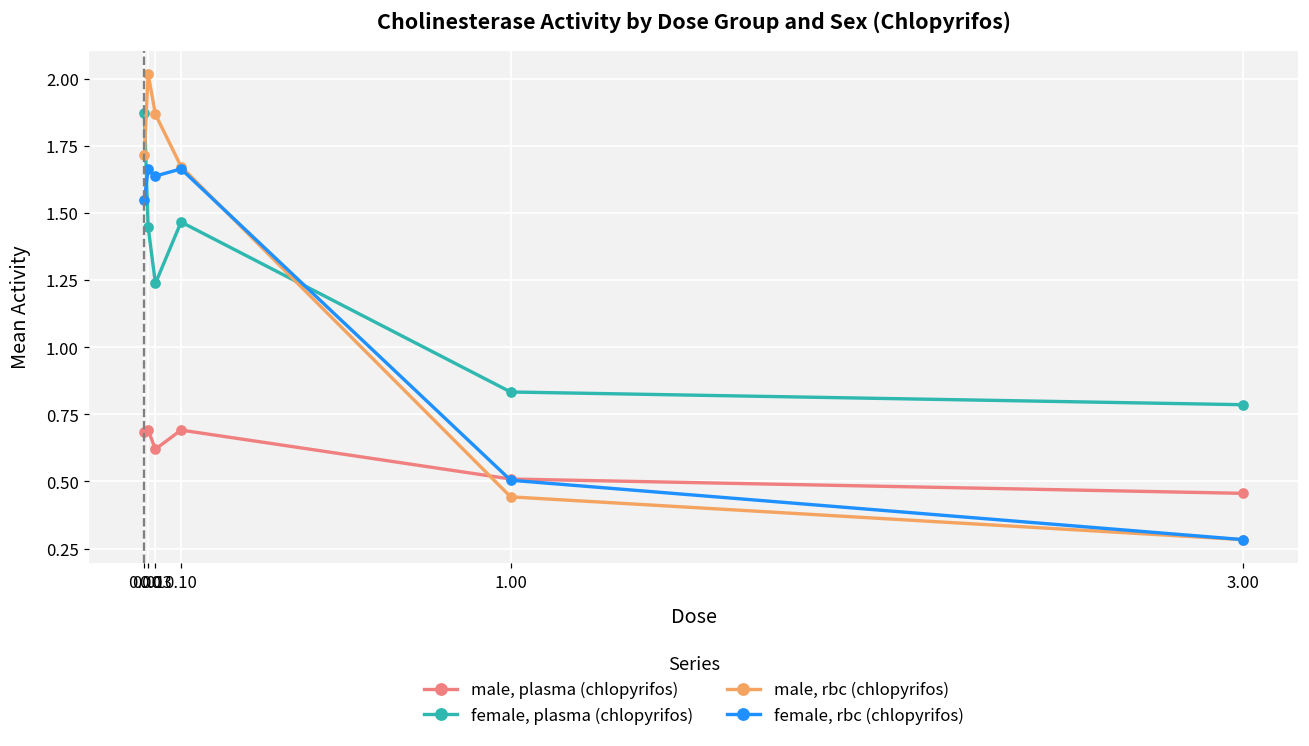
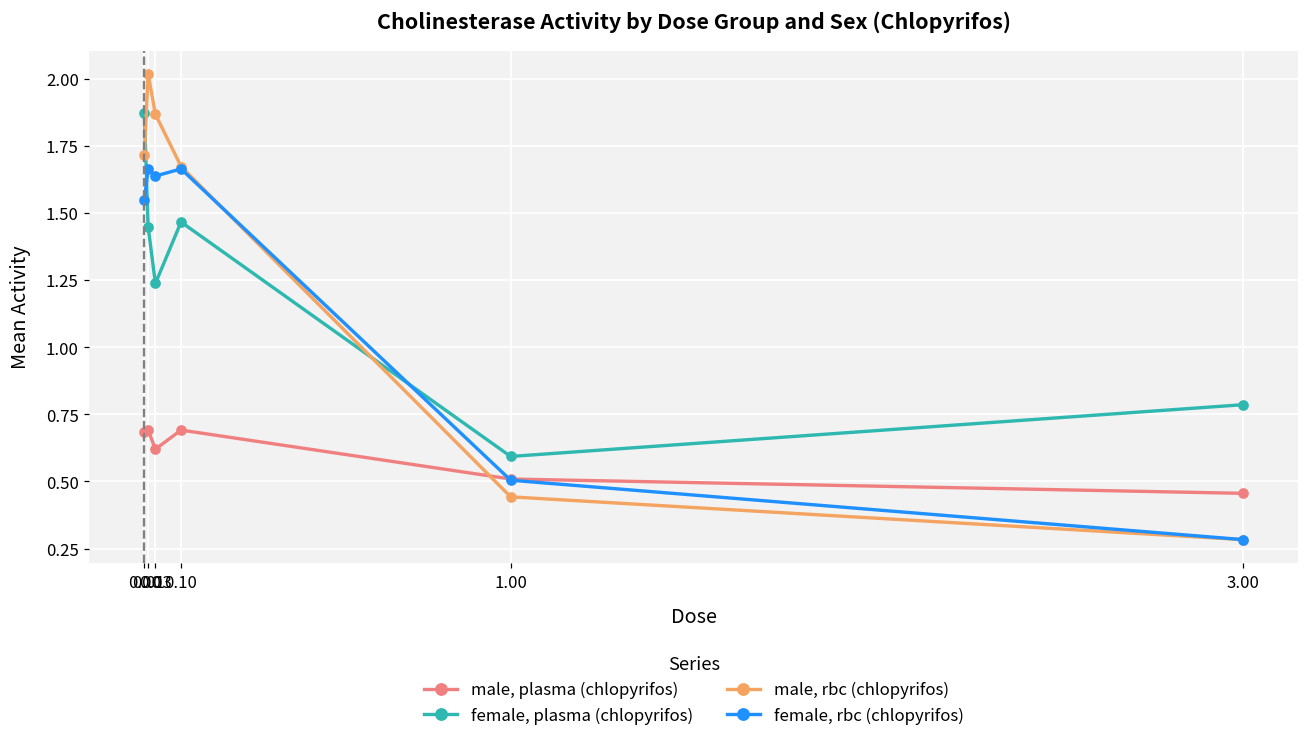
  {
    "female, plasma (chlopyrifos)": {
-     "1.00": 0.83,
+     "1.00": 0.59,
      "3.00": 0.79
    }
  }
